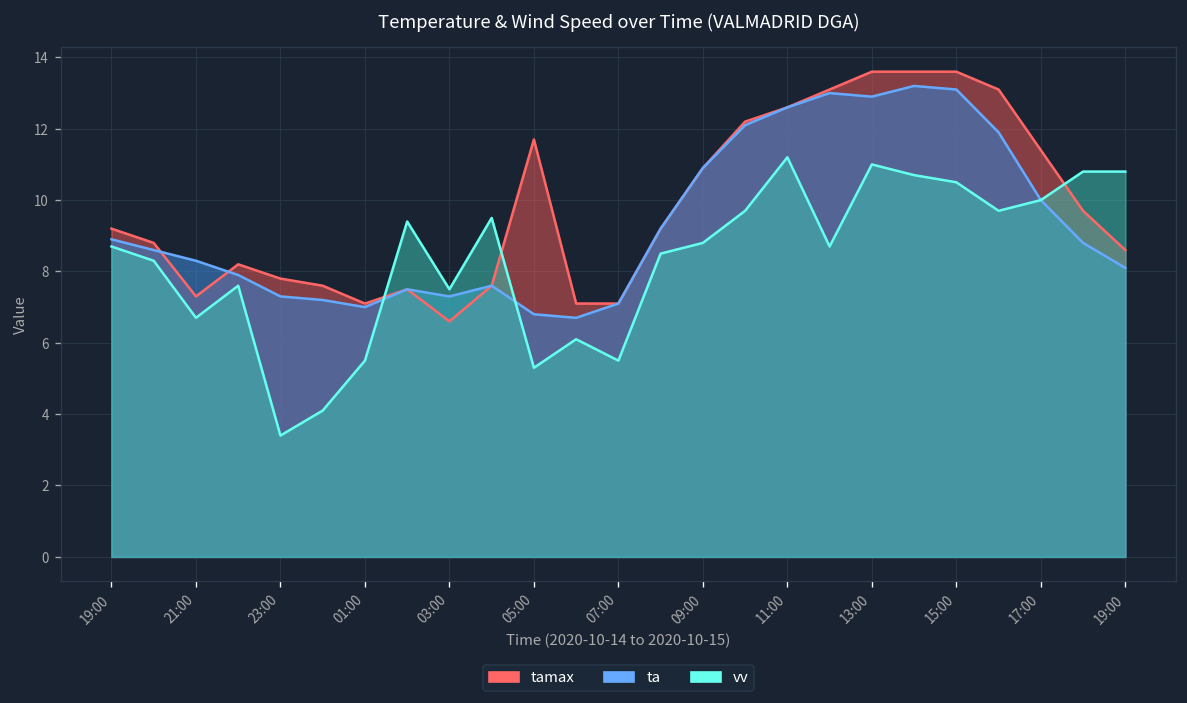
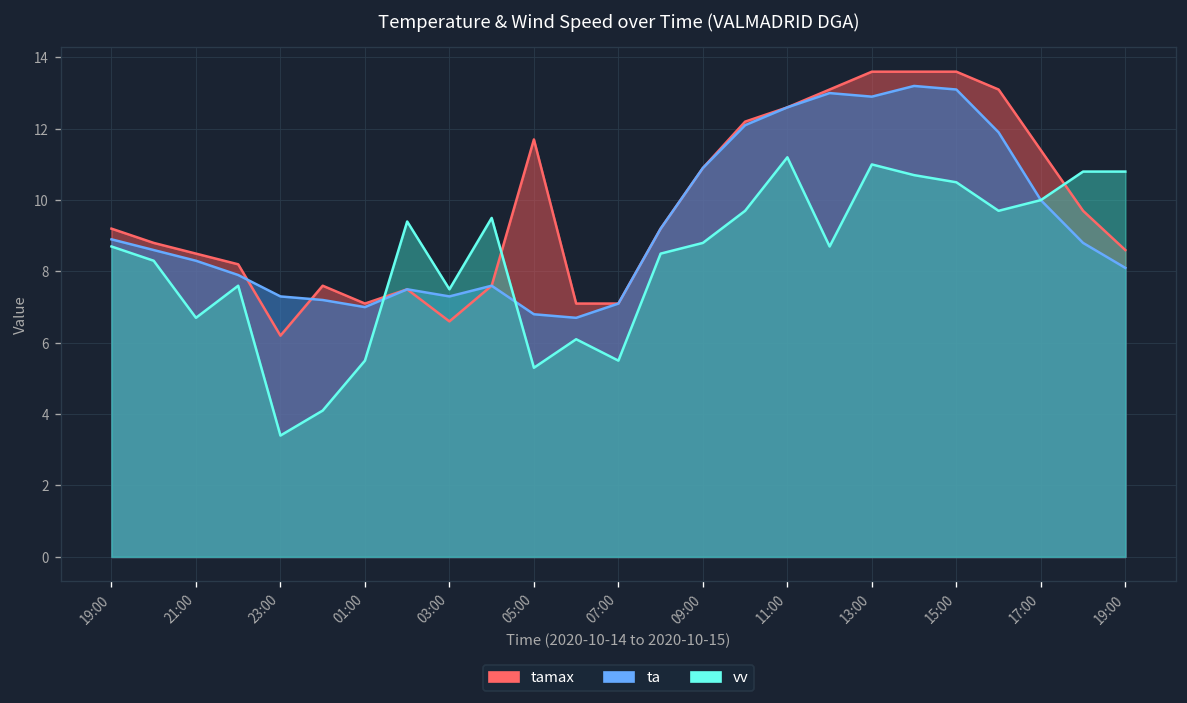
  {
    "tamax": {
-     "21:00": 7.3,
-     "23:00": 7.8,
+     "21:00": 8.5,
+     "23:00": 6.2,
      "01:00": 7.1,
      "03:00": 6.6,
      "05:00": 11.7,
      "13:00": 13.6,
      "15:00": 13.6,
      "17:00": 11.4
    }
  }
